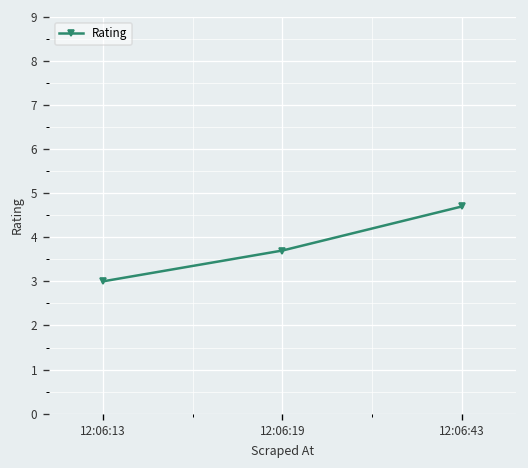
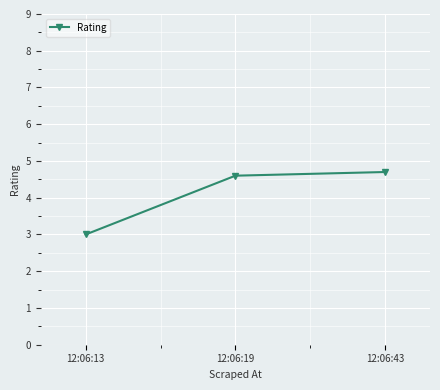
  {
    "12:06:13": 3.0,
-   "12:06:19": 3.7,
+   "12:06:19": 4.6,
    "12:06:43": 4.7
  }
